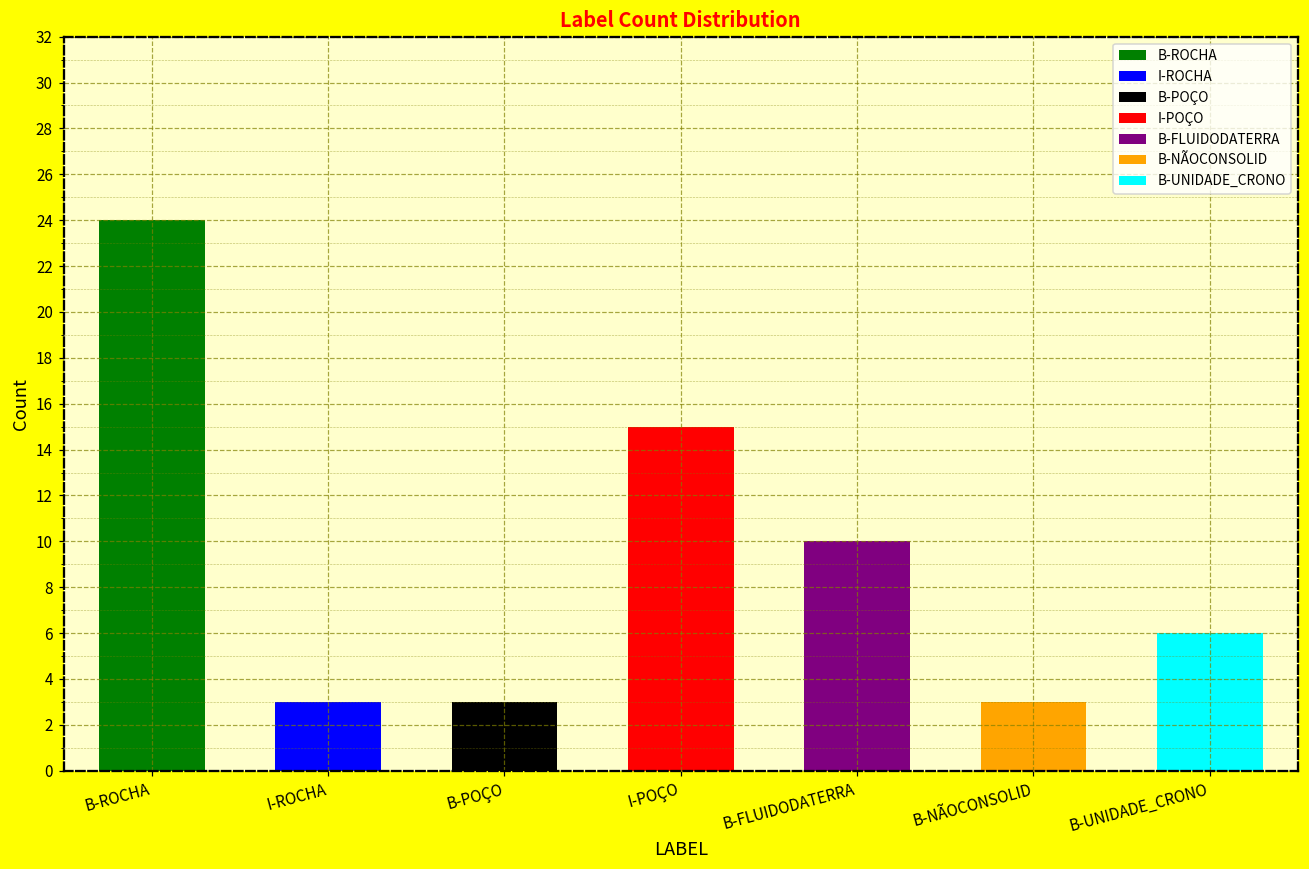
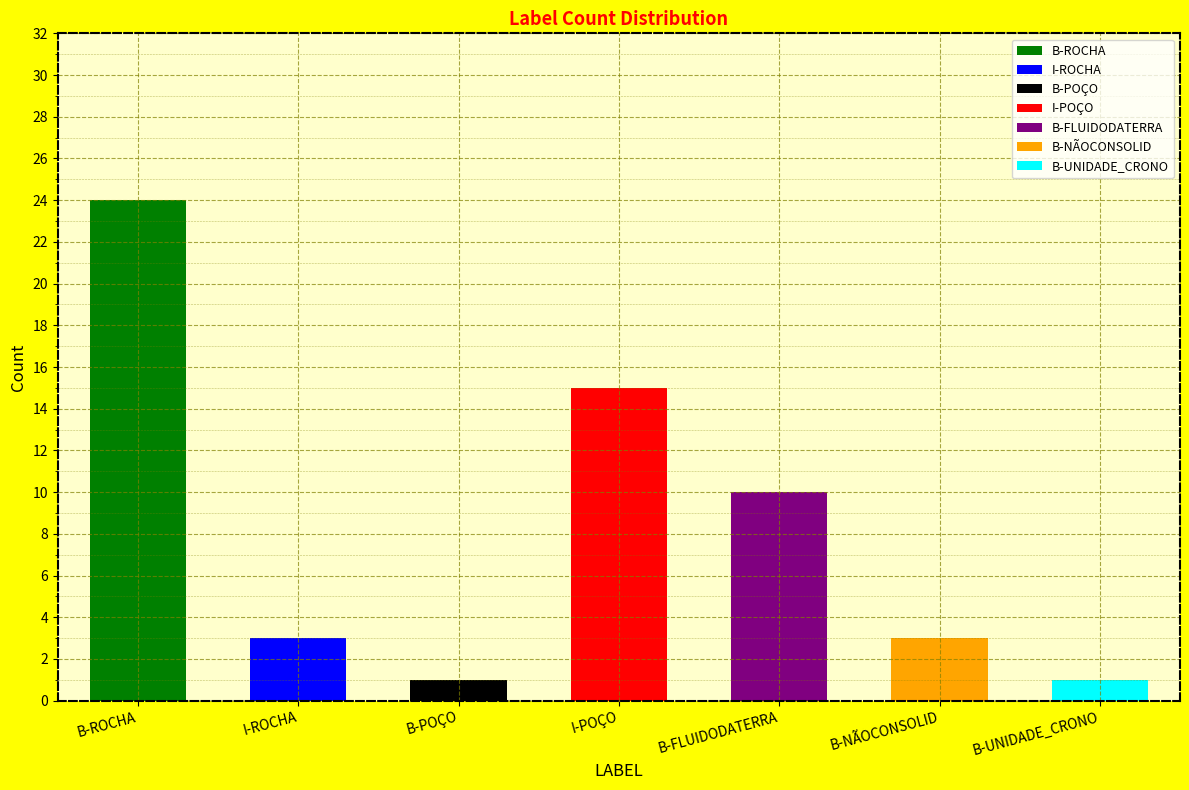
  {
    "B-ROCHA": 24,
    "I-ROCHA": 3,
-   "B-POÇO": 3,
+   "B-POÇO": 1,
    "I-POÇO": 15,
    "B-FLUIDODATERRA": 10,
    "B-NÃOCONSOLID": 3,
-   "B-UNIDADE_CRONO": 6
+   "B-UNIDADE_CRONO": 1
  }
